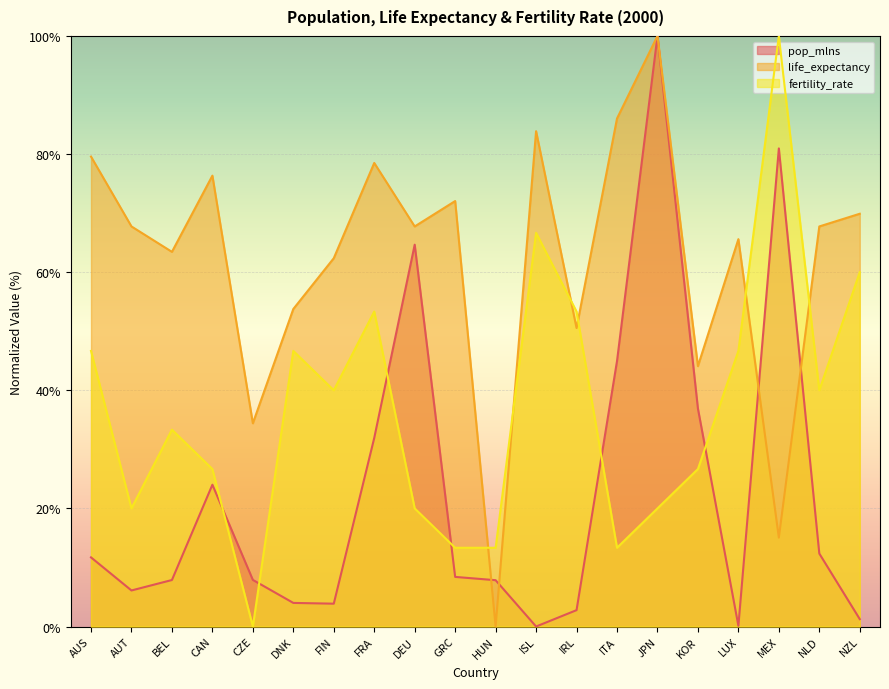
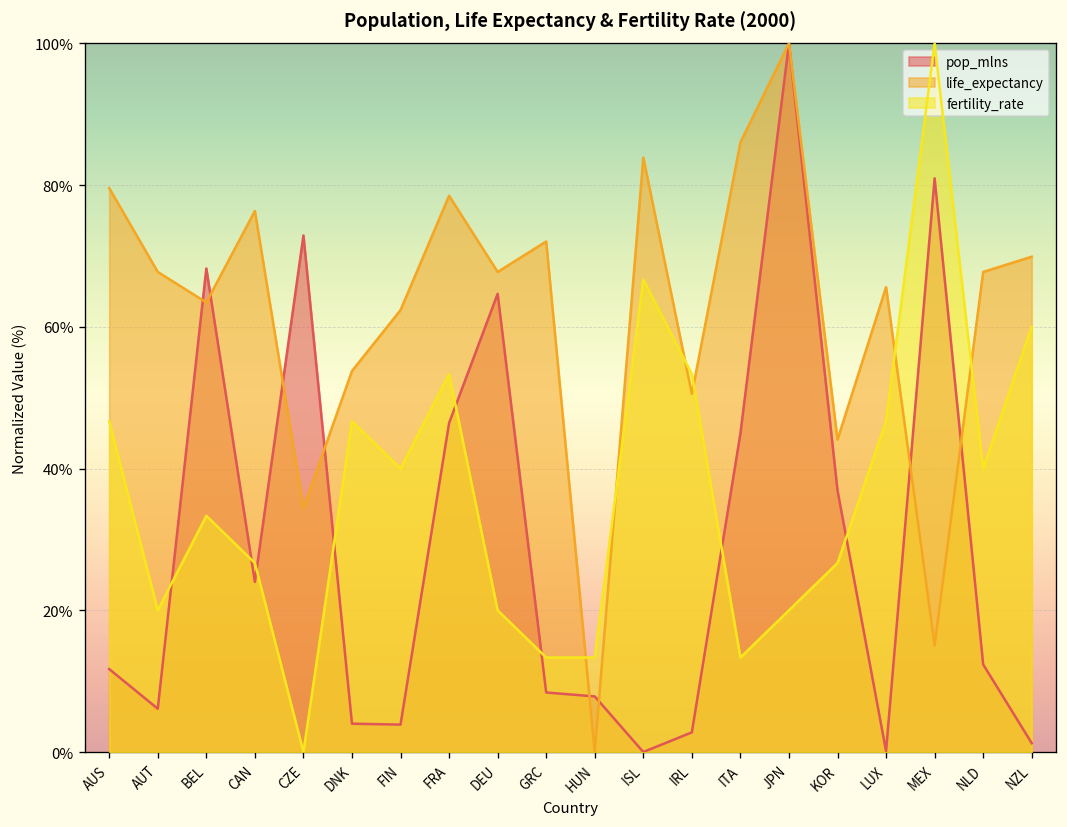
  {
    "pop_mlns": {
      "AUS": "12%",
      "AUT": "6%",
-     "BEL": "8%",
+     "BEL": "68%",
      "CAN": "24%",
-     "CZE": "8%",
+     "CZE": "73%",
      "DNK": "4%",
      "FIN": "4%",
-     "FRA": "32%",
+     "FRA": "46%",
      "DEU": "65%",
      "GRC": "8%",
      "HUN": "8%",
      "ISL": "0%",
      "IRL": "3%",
      "ITA": "45%",
      "KOR": "37%",
      "LUX": "0%",
      "MEX": "81%",
      "NLD": "12%",
      "NZL": "1%"
    }
  }
